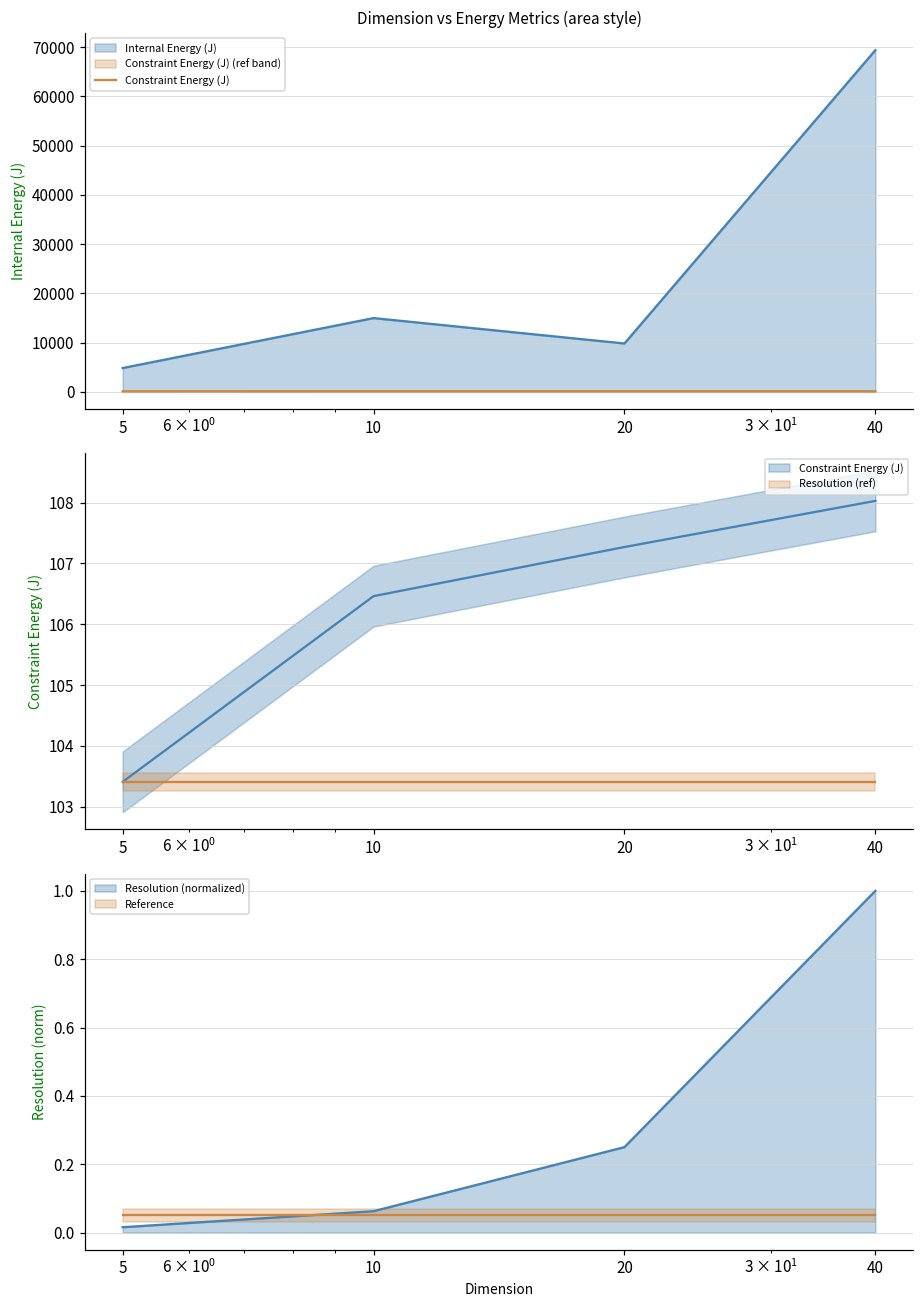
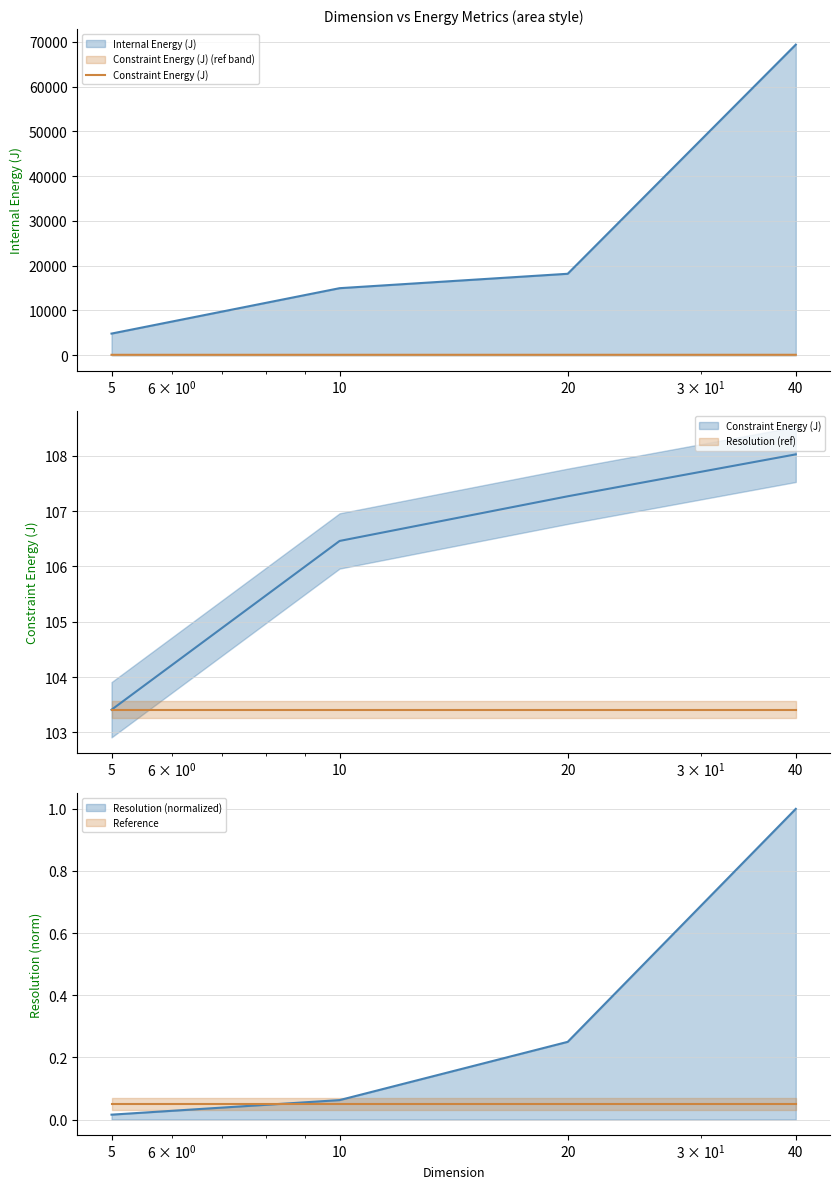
  {
    "Dimension vs Energy Metrics (area style)": {
      "Internal Energy (J)": {
        "5": 5000,
        "10": 15000,
-       "20": 10000,
+       "20": 18000,
        "40": 69000
      },
      "Constraint Energy (J) (ref band)": {
        "5": 0,
        "10": 0,
        "20": 0,
        "40": 0
      }
    }
  }
